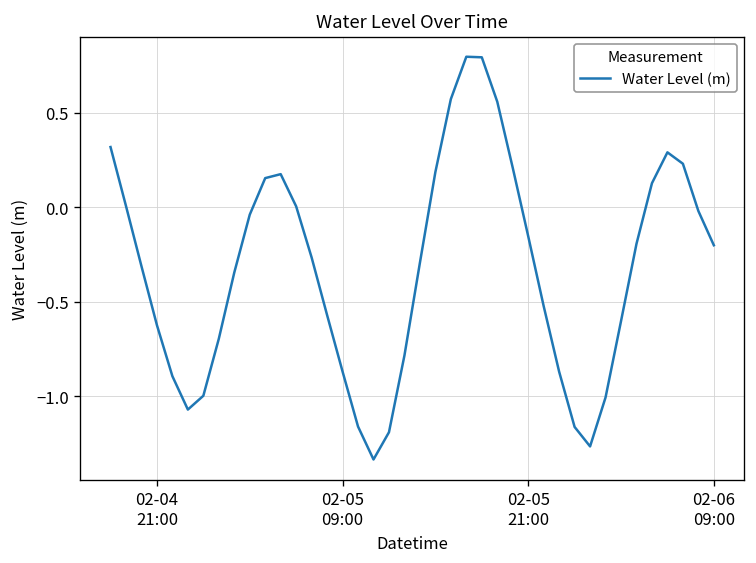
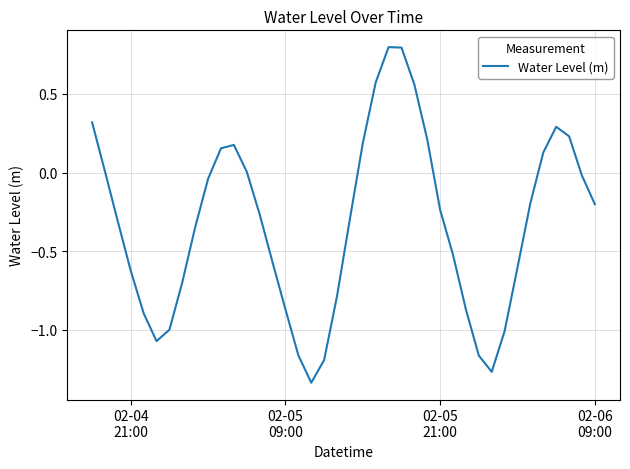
  {
    "02-04 21:00": -0.62,
    "02-05 09:00": -0.87,
-   "02-05 21:00": -0.15,
+   "02-05 21:00": -0.24,
    "02-06 09:00": -0.20
  }
